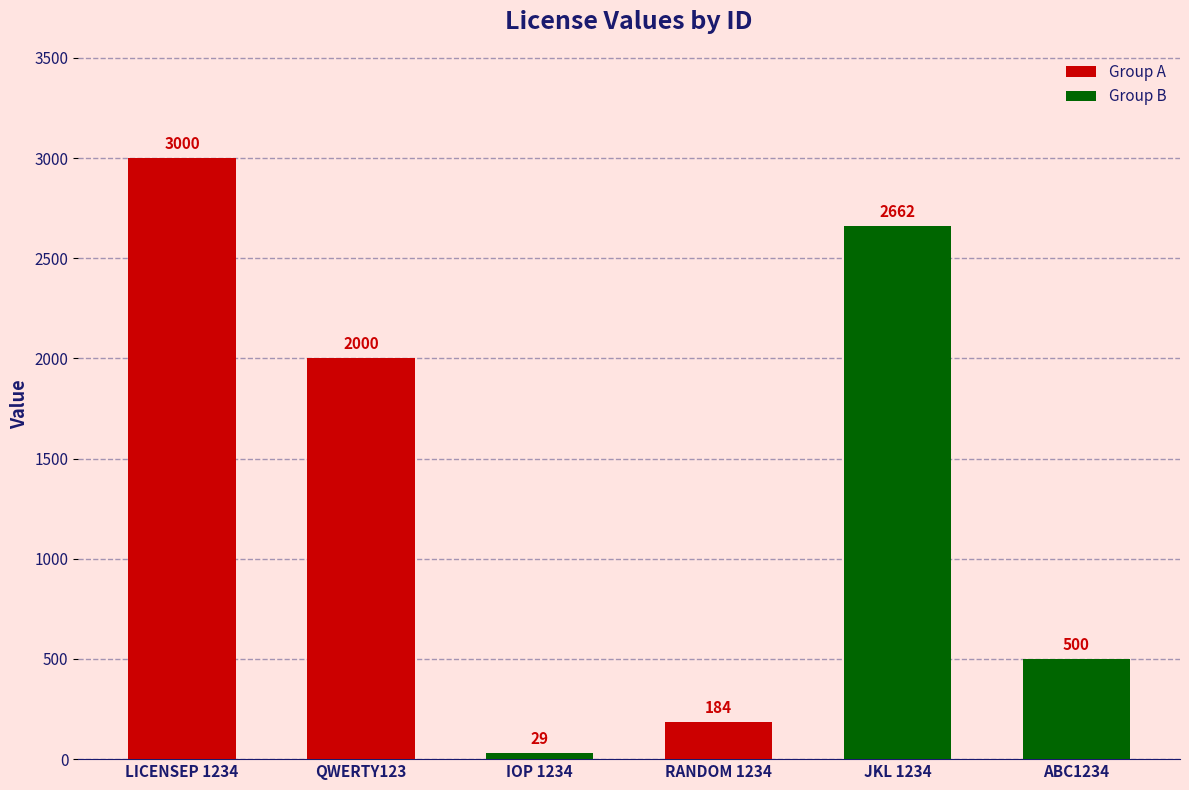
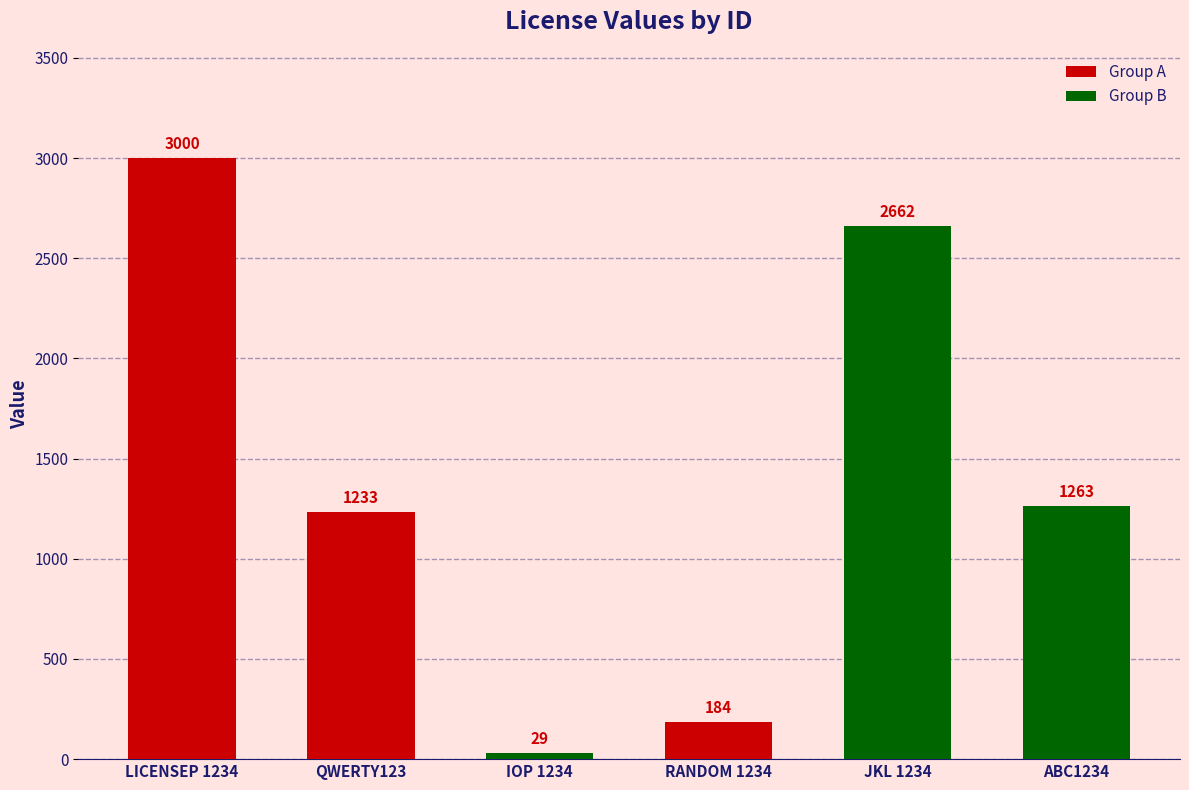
  {
    "LICENSEP 1234": 3000,
-   "QWERTY123": 2000,
+   "QWERTY123": 1233,
    "IOP 1234": 29,
    "RANDOM 1234": 184,
    "JKL 1234": 2662,
-   "ABC1234": 500
+   "ABC1234": 1263
  }
